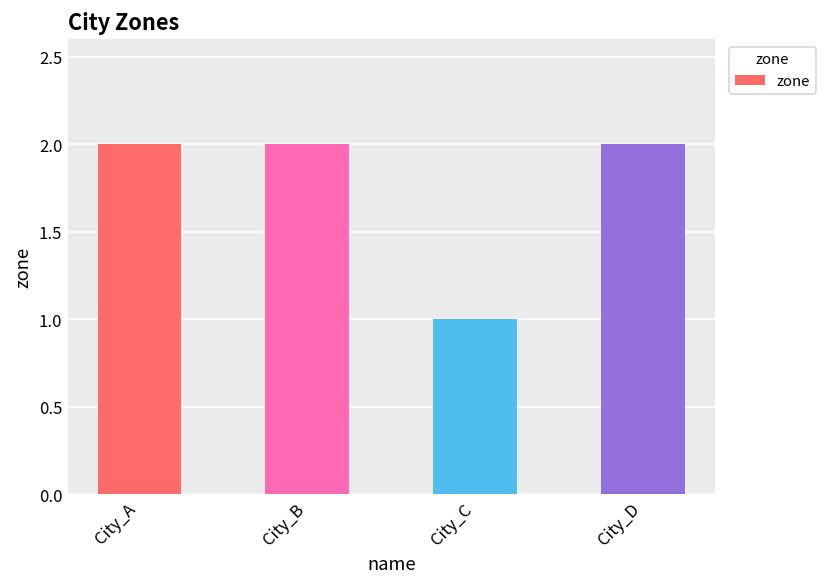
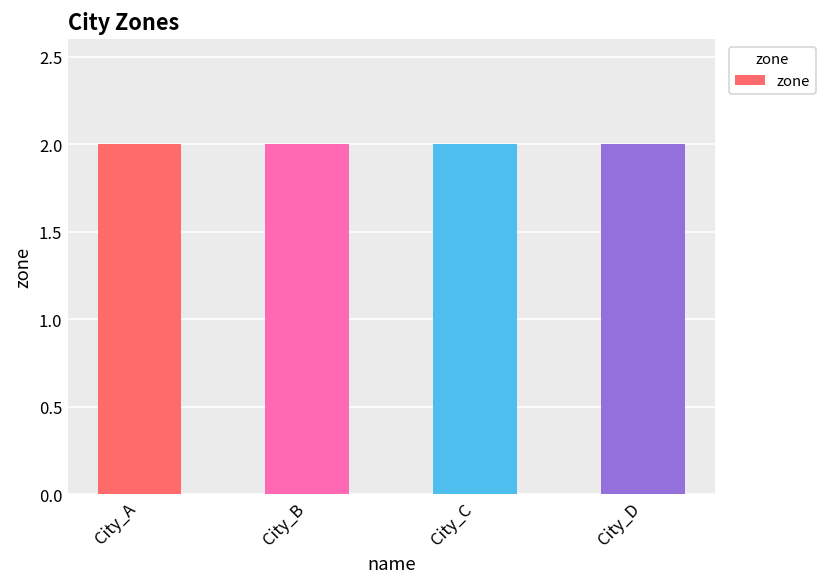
  {
    "City_A": 2,
    "City_B": 2,
-   "City_C": 1,
+   "City_C": 2,
    "City_D": 2
  }
